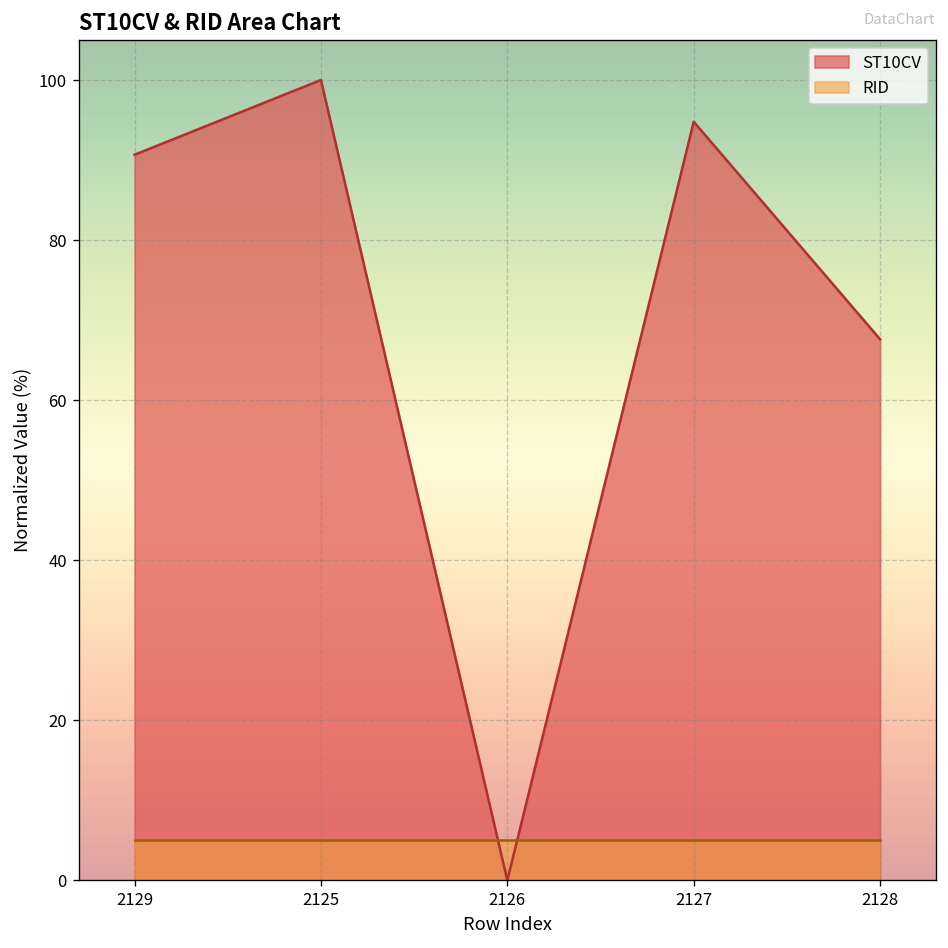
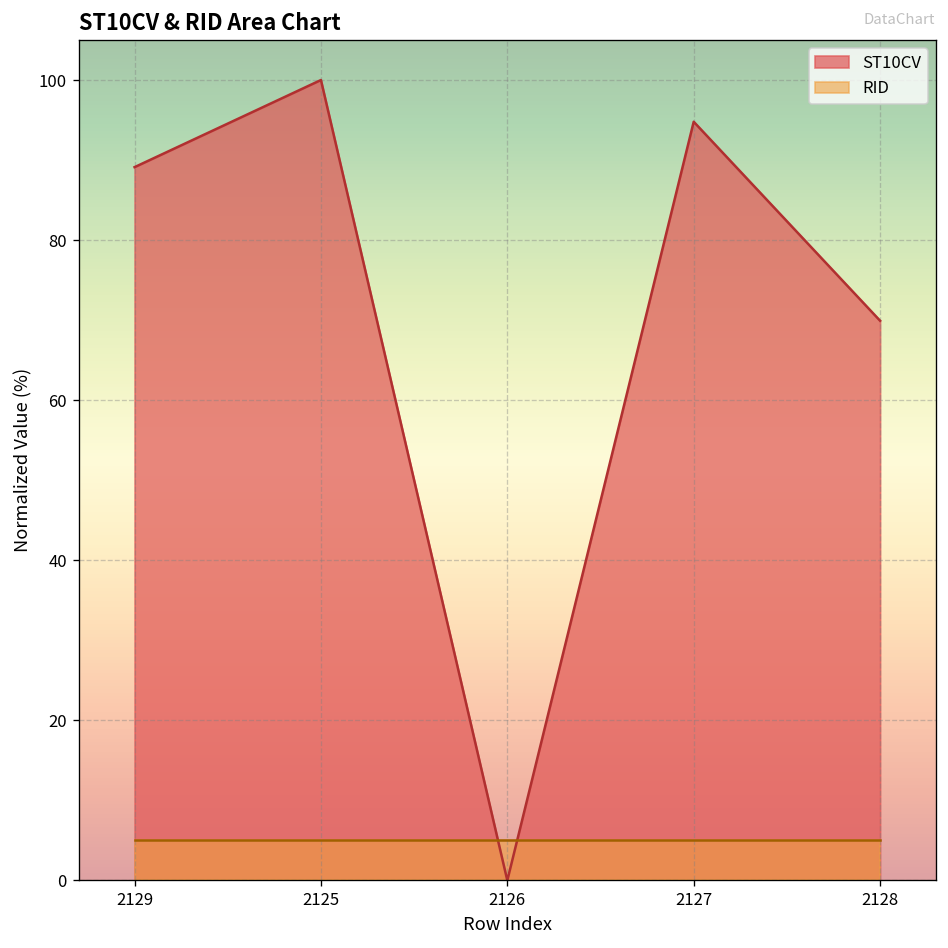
  {
    "ST10CV": {
-     "2129": 91,
+     "2129": 89,
      "2125": 100,
      "2126": 0,
      "2127": 95,
-     "2128": 68
+     "2128": 70
    },
    "RID": {
      "2129": 5,
      "2125": 5,
      "2126": 5,
      "2127": 5,
      "2128": 5
    }
  }
